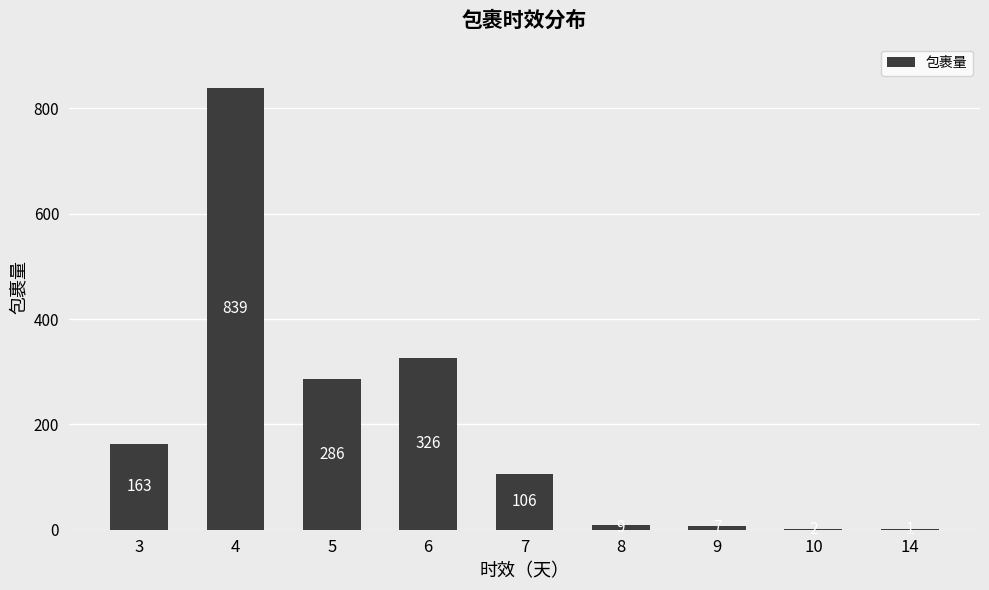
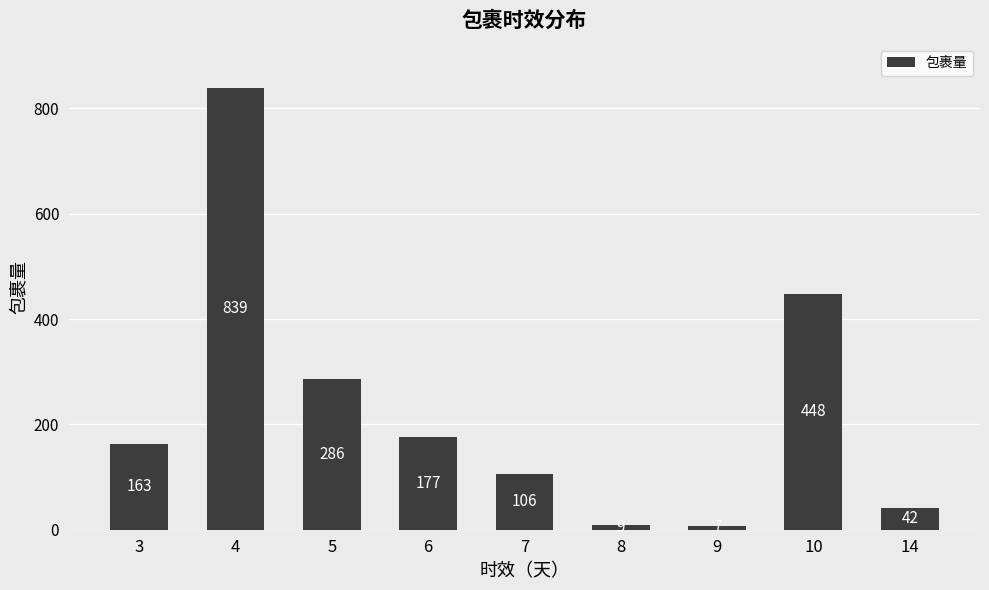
  {
    "3": 163,
    "4": 839,
    "5": 286,
-   "6": 326,
+   "6": 177,
    "7": 106,
-   "10": 0,
-   "14": 0
+   "10": 450,
+   "14": 40
  }
